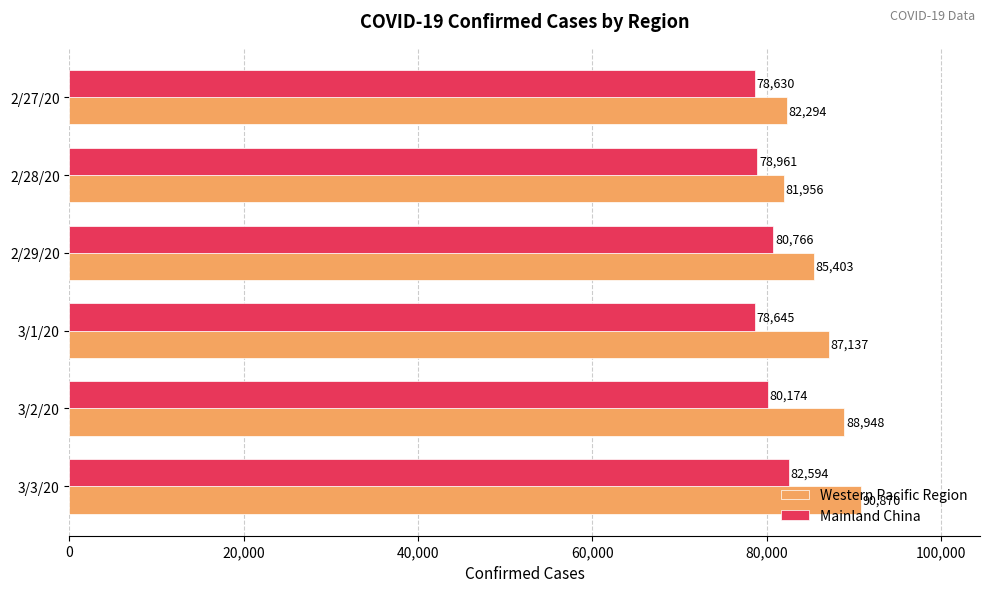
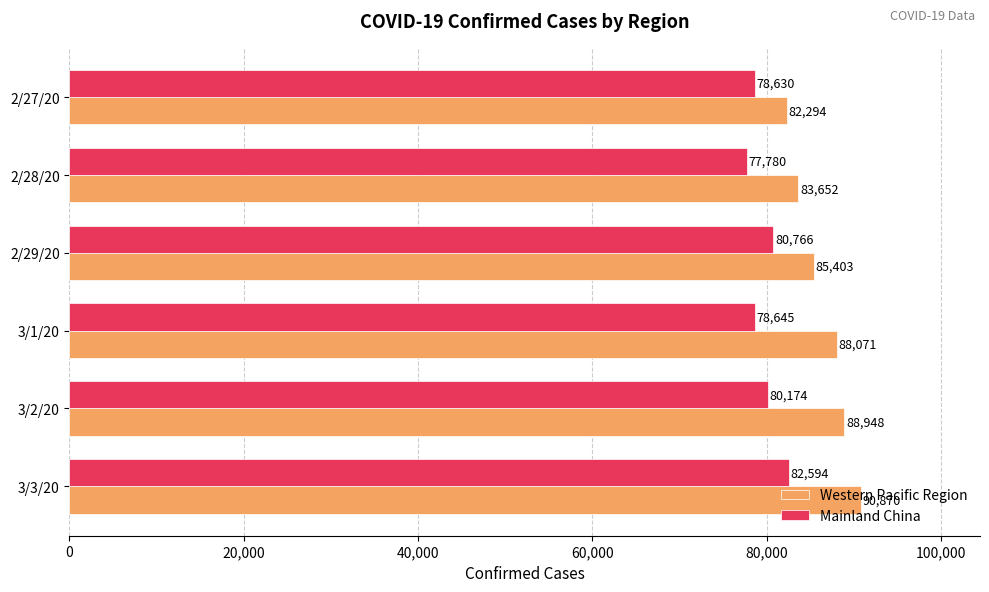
  {
    "Western Pacific Region": {
      "2/27/20": "82,294",
-     "2/28/20": "81,956",
+     "2/28/20": "83,652",
      "2/29/20": "85,403",
-     "3/1/20": "87,137",
+     "3/1/20": "88,071",
      "3/2/20": "88,948",
      "3/3/20": "90,870"
    },
    "Mainland China": {
      "2/27/20": "78,630",
-     "2/28/20": "78,961",
+     "2/28/20": "77,780",
      "2/29/20": "80,766",
      "3/1/20": "78,645",
      "3/2/20": "80,174",
      "3/3/20": "82,594"
    }
  }
